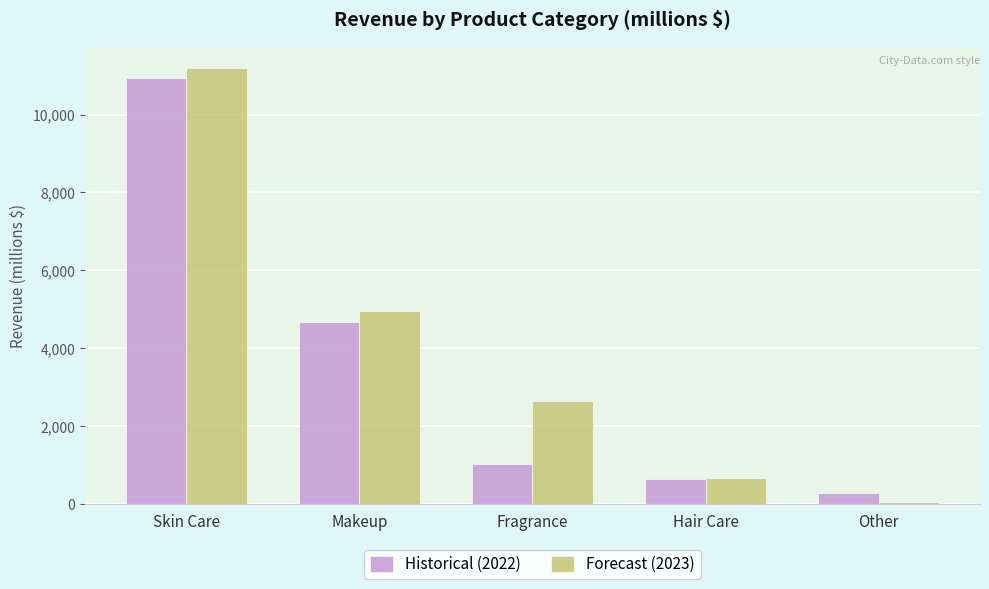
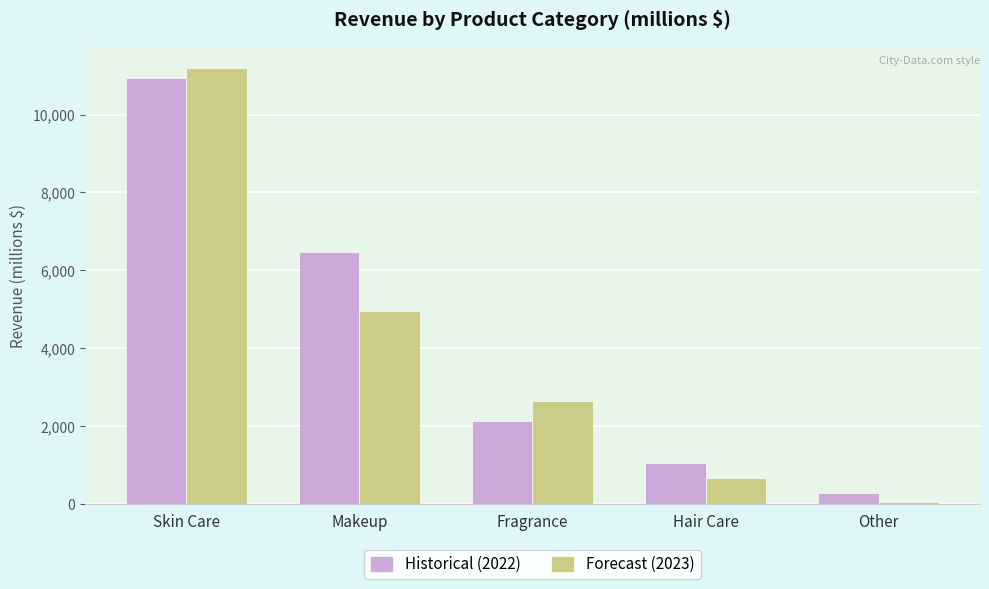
  {
    "Historical (2022)": {
      "Skin Care": "10,900",
-     "Makeup": "4,700",
-     "Fragrance": "1,000",
-     "Hair Care": "600",
+     "Makeup": "6,500",
+     "Fragrance": "2,100",
+     "Hair Care": "1,100",
      "Other": "300"
    },
    "Forecast (2023)": {
      "Skin Care": "11,200",
      "Makeup": "5,000",
      "Fragrance": "2,600",
      "Hair Care": "700"
    }
  }
